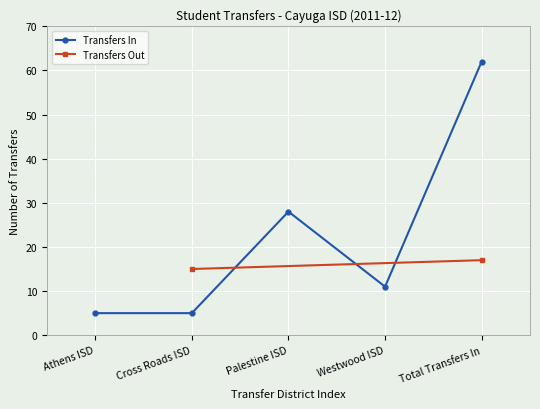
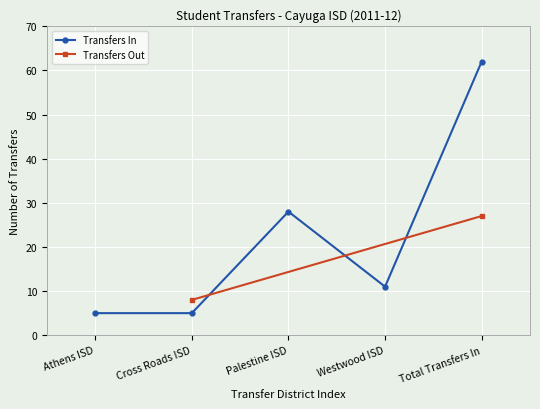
  {
    "Transfers In": {
      "Athens ISD": 5,
      "Cross Roads ISD": 5,
      "Palestine ISD": 28,
      "Westwood ISD": 11,
      "Total Transfers In": 62
    },
    "Transfers Out": {
-     "Cross Roads ISD": 15,
-     "Total Transfers In": 17
+     "Cross Roads ISD": 8,
+     "Total Transfers In": 27
    }
  }
